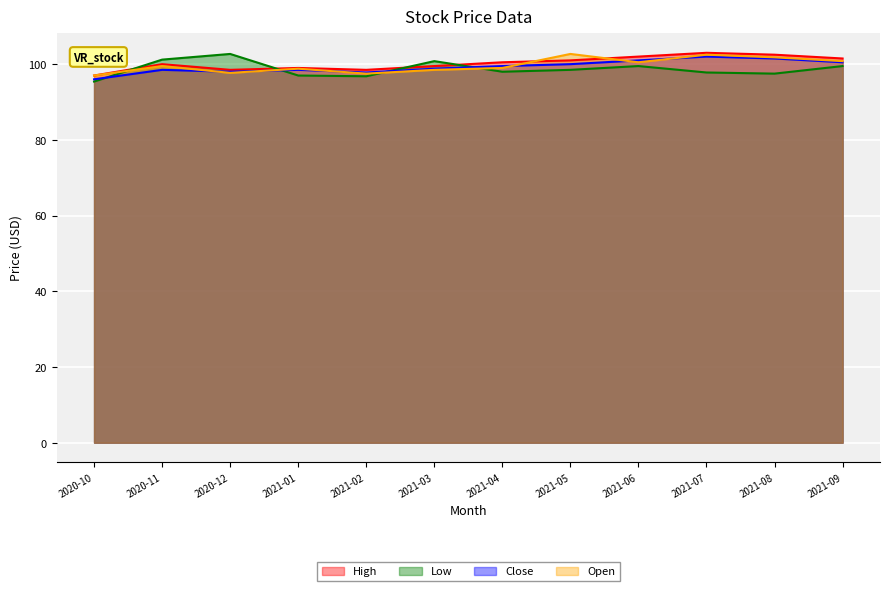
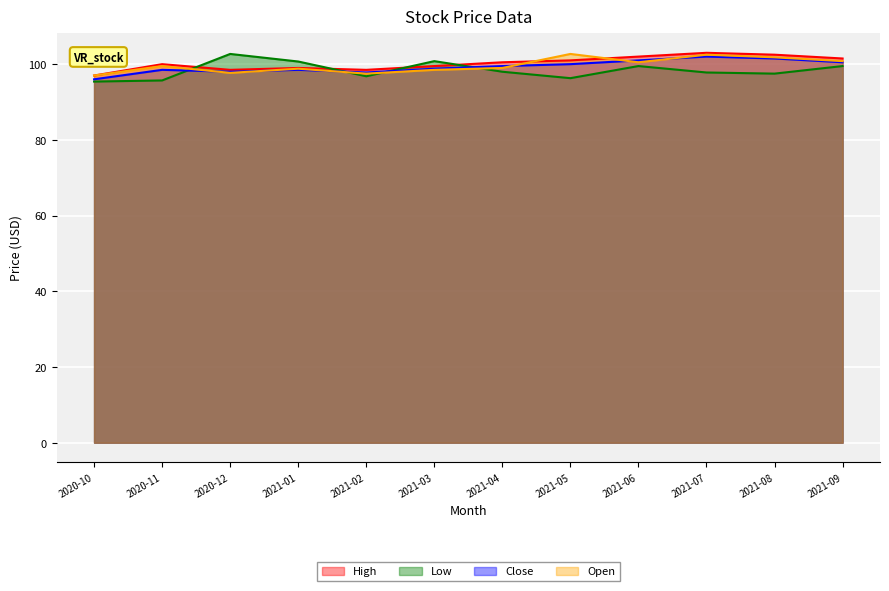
  {
    "High": {
      "2021-02": 99,
      "2021-03": 100,
      "2021-04": 101,
      "2021-05": 101,
      "2021-06": 102,
      "2021-08": 103,
      "2021-09": 102
    },
    "Low": {
-     "2020-11": 101,
+     "2020-11": 96,
      "2020-12": 103,
-     "2021-01": 97,
+     "2021-01": 101,
      "2021-02": 97,
      "2021-03": 101,
      "2021-04": 98,
-     "2021-05": 99,
+     "2021-05": 96,
      "2021-06": 100,
      "2021-07": 98,
      "2021-08": 98,
      "2021-09": 100
    },
    "Close": {
      "2020-11": 99,
      "2021-05": 100
    },
    "Open": {
      "2021-05": 103
    }
  }
